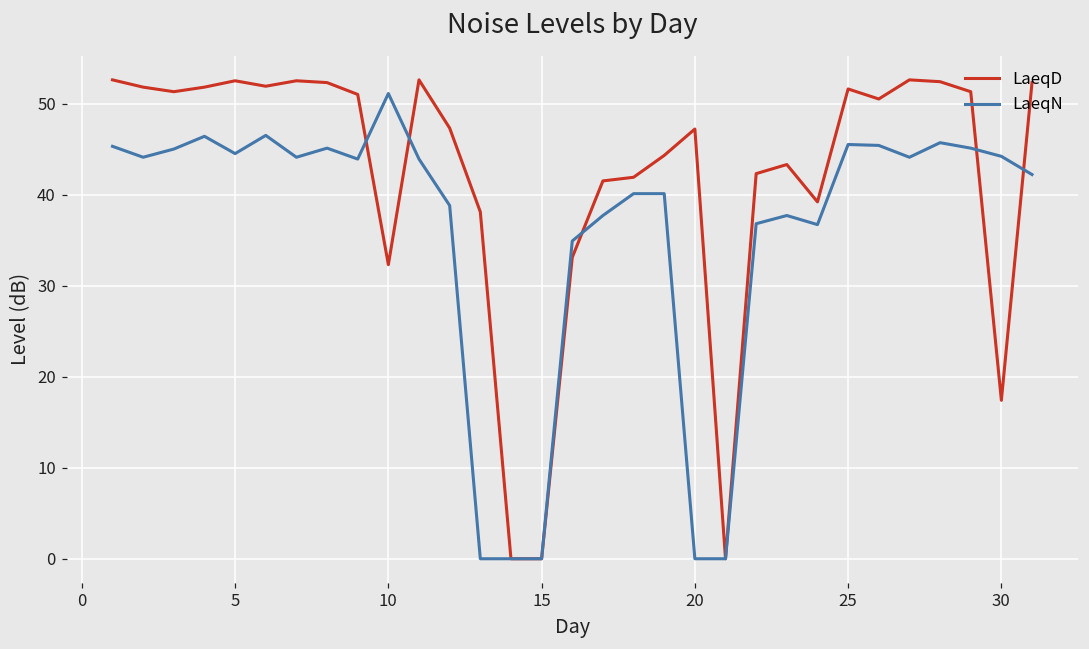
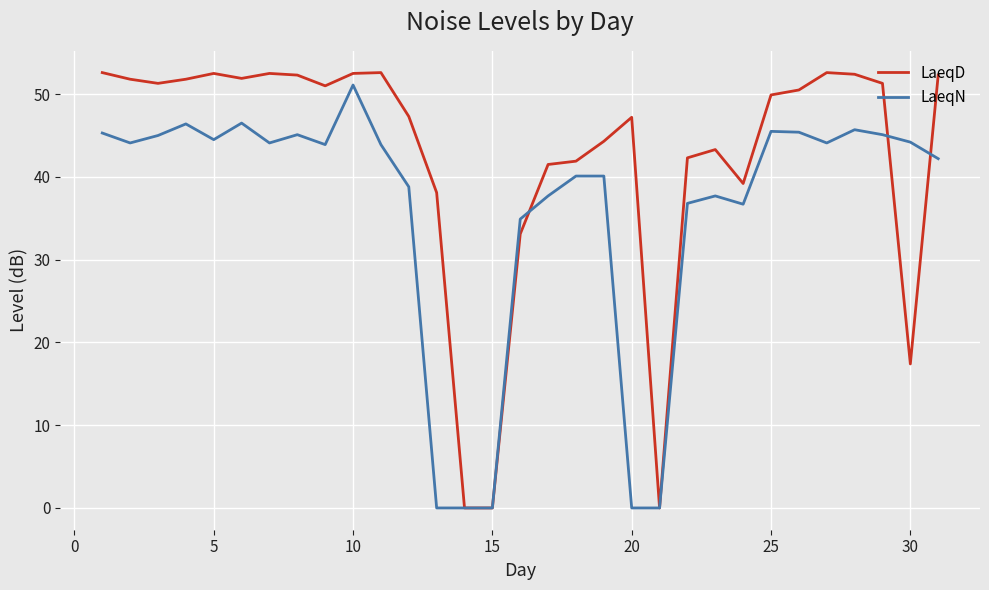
  {
    "LaeqD": {
      "5": 53,
-     "10": 32,
+     "10": 53,
      "20": 47,
-     "25": 52,
+     "25": 50,
      "30": 17
    },
    "LaeqN": {
      "5": 45,
      "10": 51,
      "20": 0,
      "25": 46,
      "30": 44
    }
  }
